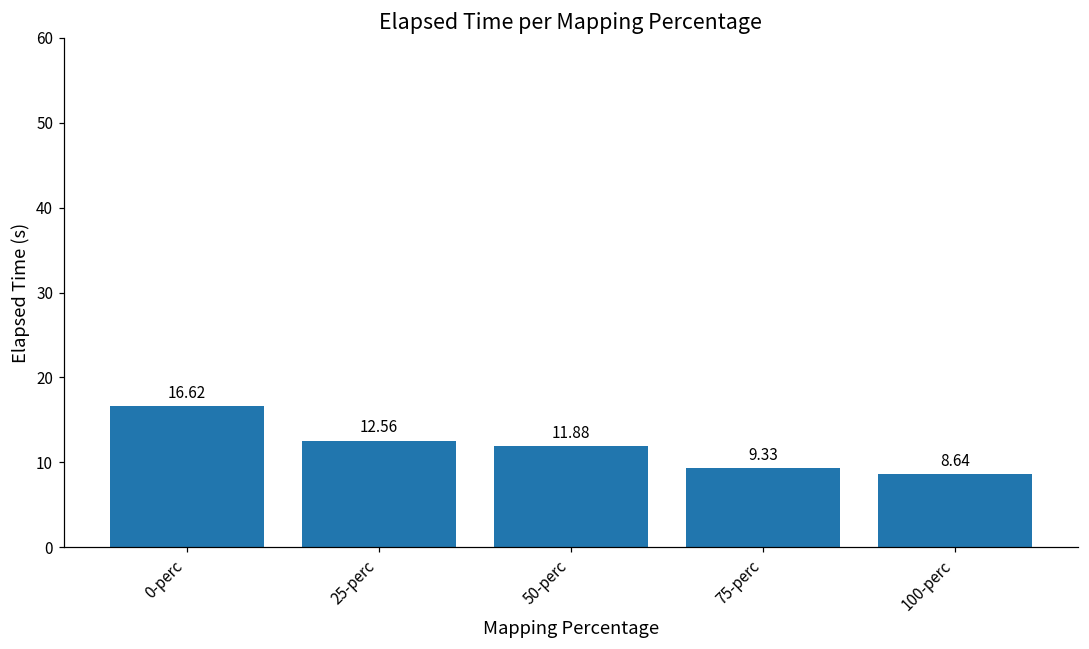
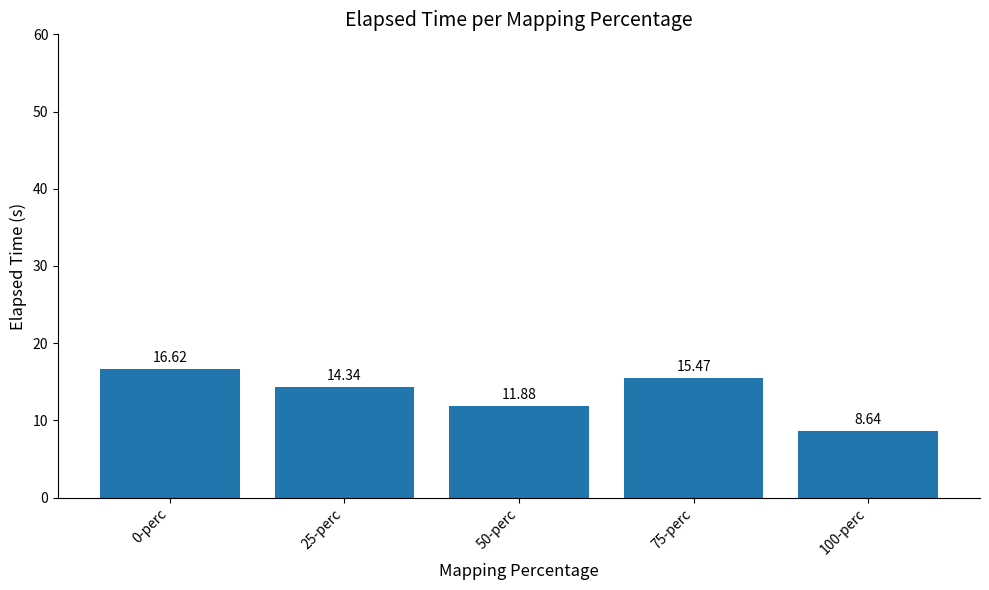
  {
    "0-perc": 16.62,
-   "25-perc": 12.56,
+   "25-perc": 14.34,
    "50-perc": 11.88,
-   "75-perc": 9.33,
+   "75-perc": 15.47,
    "100-perc": 8.64
  }
